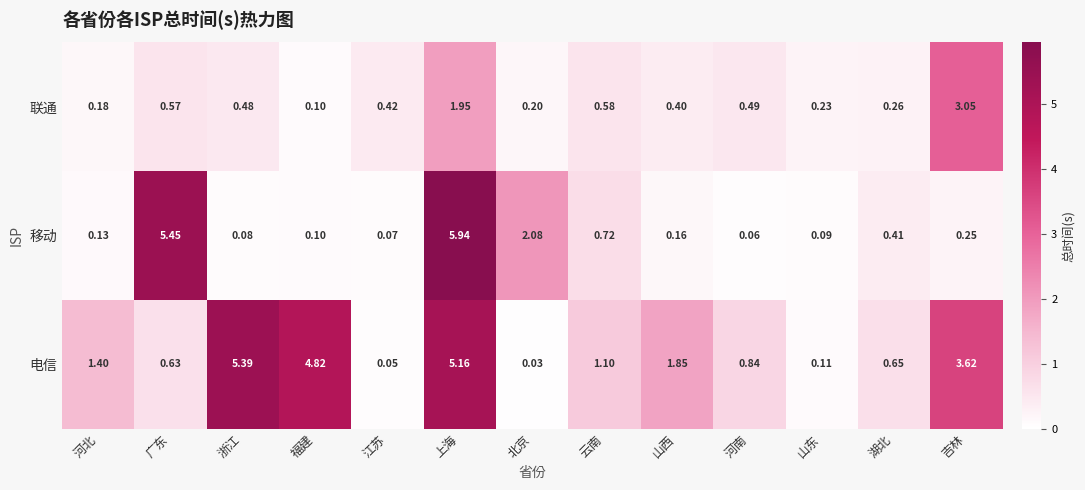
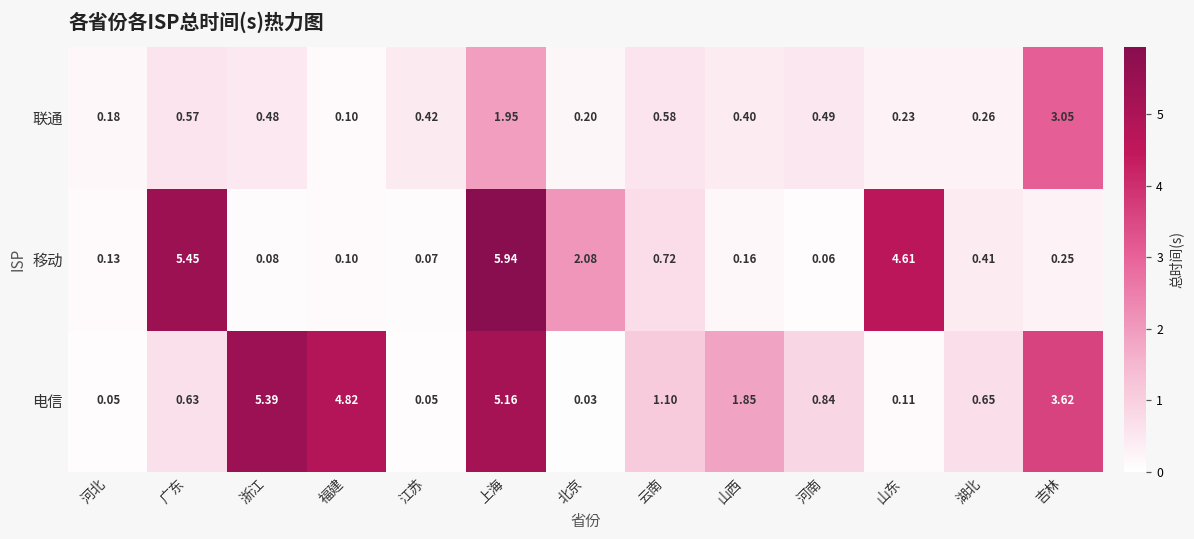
  {
    "联通": {
      "河北": 0.18,
      "广东": 0.57,
      "浙江": 0.48,
      "福建": 0.10,
      "江苏": 0.42,
      "上海": 1.95,
      "北京": 0.20,
      "云南": 0.58,
      "山西": 0.40,
      "河南": 0.49,
      "山东": 0.23,
      "湖北": 0.26,
      "吉林": 3.05
    },
    "移动": {
      "河北": 0.13,
      "广东": 5.45,
      "浙江": 0.08,
      "福建": 0.10,
      "江苏": 0.07,
      "上海": 5.94,
      "北京": 2.08,
      "云南": 0.72,
      "山西": 0.16,
      "河南": 0.06,
-     "山东": 0.09,
+     "山东": 4.61,
      "湖北": 0.41,
      "吉林": 0.25
    },
    "电信": {
-     "河北": 1.40,
+     "河北": 0.05,
      "广东": 0.63,
      "浙江": 5.39,
      "福建": 4.82,
      "江苏": 0.05,
      "上海": 5.16,
      "北京": 0.03,
      "云南": 1.10,
      "山西": 1.85,
      "河南": 0.84,
      "山东": 0.11,
      "湖北": 0.65,
      "吉林": 3.62
    }
  }
